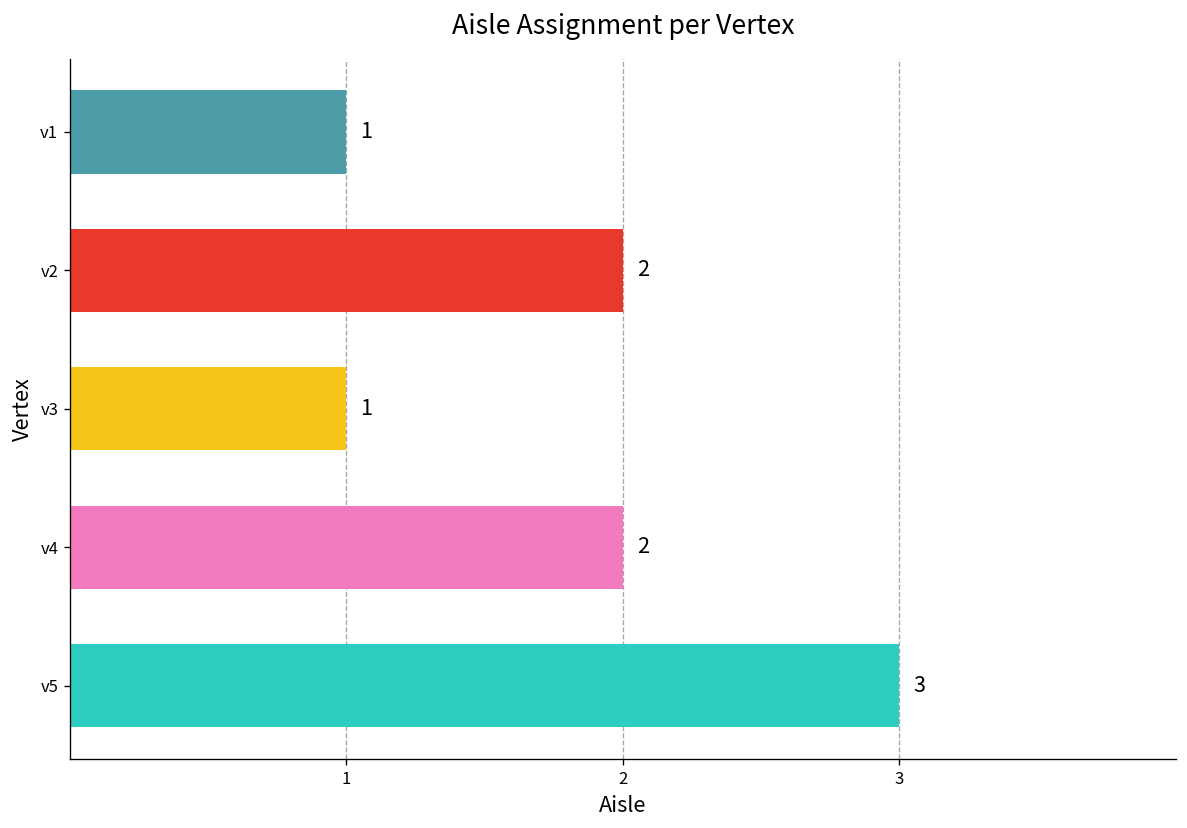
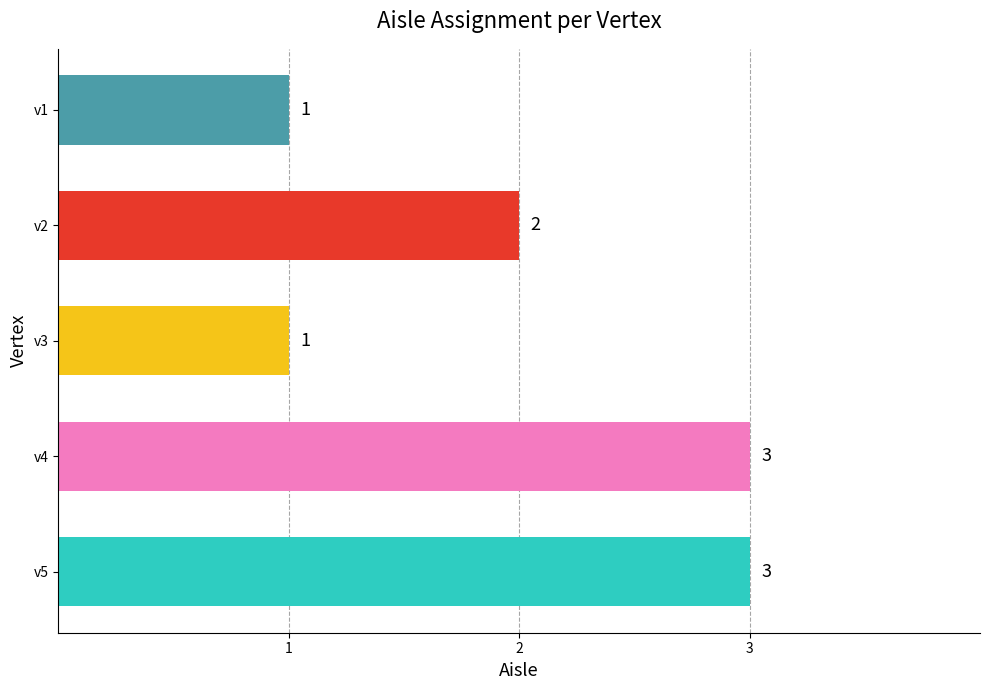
  {
    "v1": 1,
    "v2": 2,
    "v3": 1,
-   "v4": 2,
+   "v4": 3,
    "v5": 3
  }
